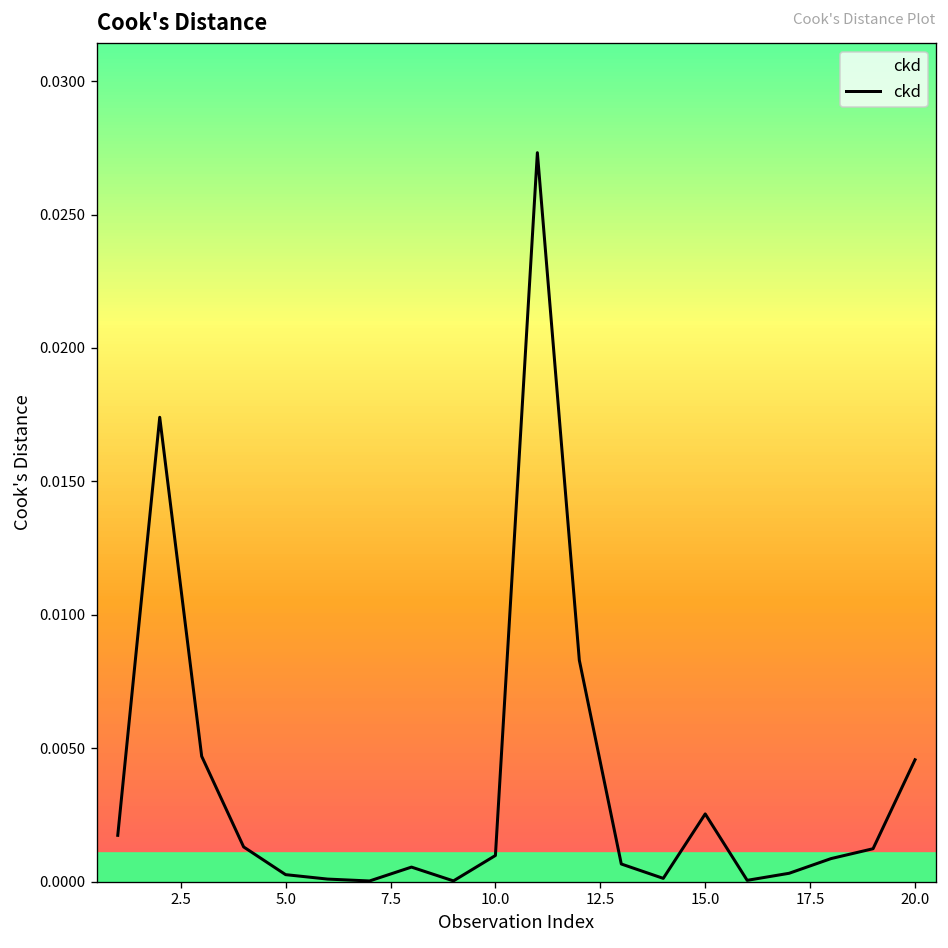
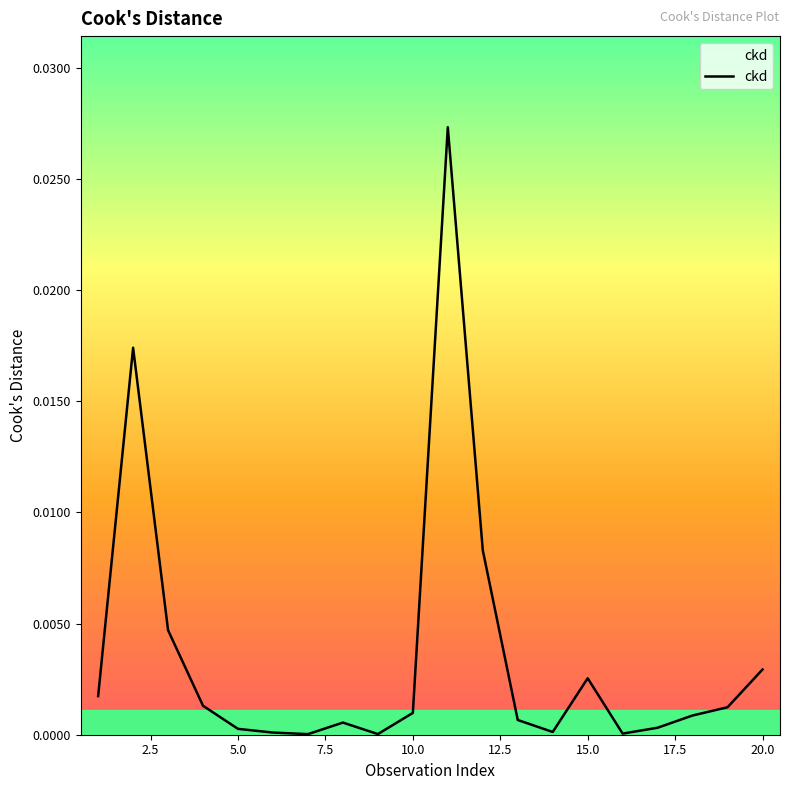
  {
    "15.0": 0.0025,
-   "20.0": 0.0046
+   "20.0": 0.0029
  }
